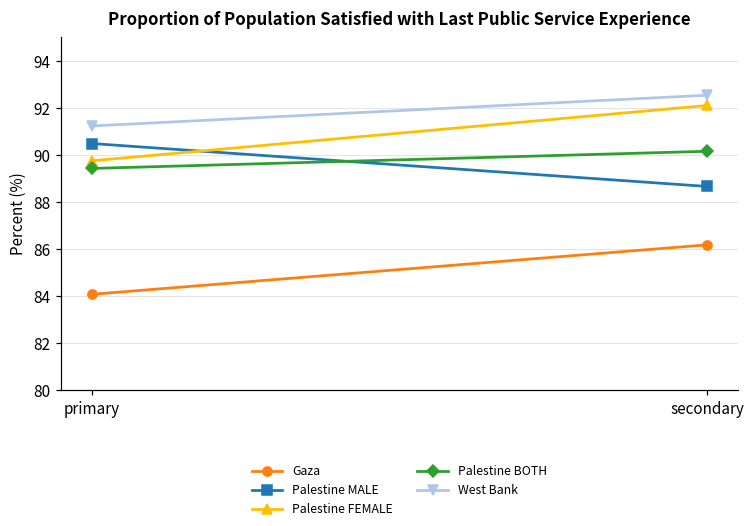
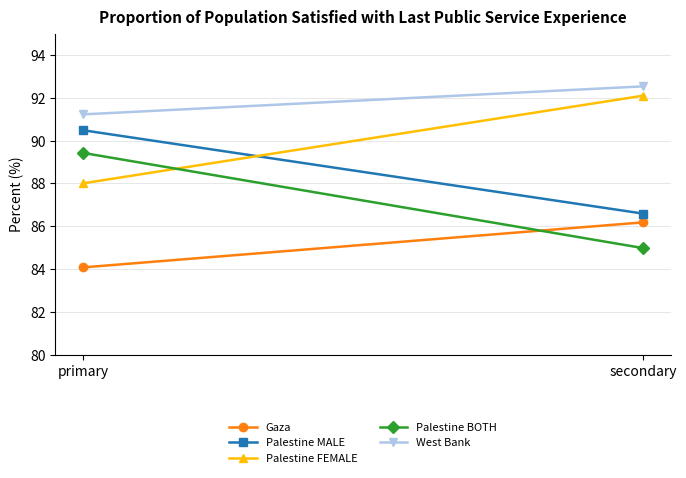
  {
    "Gaza": {
      "primary": 84.1,
      "secondary": 86.2
    },
    "Palestine MALE": {
      "primary": 90.5,
-     "secondary": 88.7
+     "secondary": 86.6
    },
    "Palestine FEMALE": {
-     "primary": 89.7,
+     "primary": 88.0,
      "secondary": 92.1
    },
    "Palestine BOTH": {
      "primary": 89.4,
-     "secondary": 90.2
+     "secondary": 85.0
    },
    "West Bank": {
      "primary": 91.2,
      "secondary": 92.5
    }
  }
